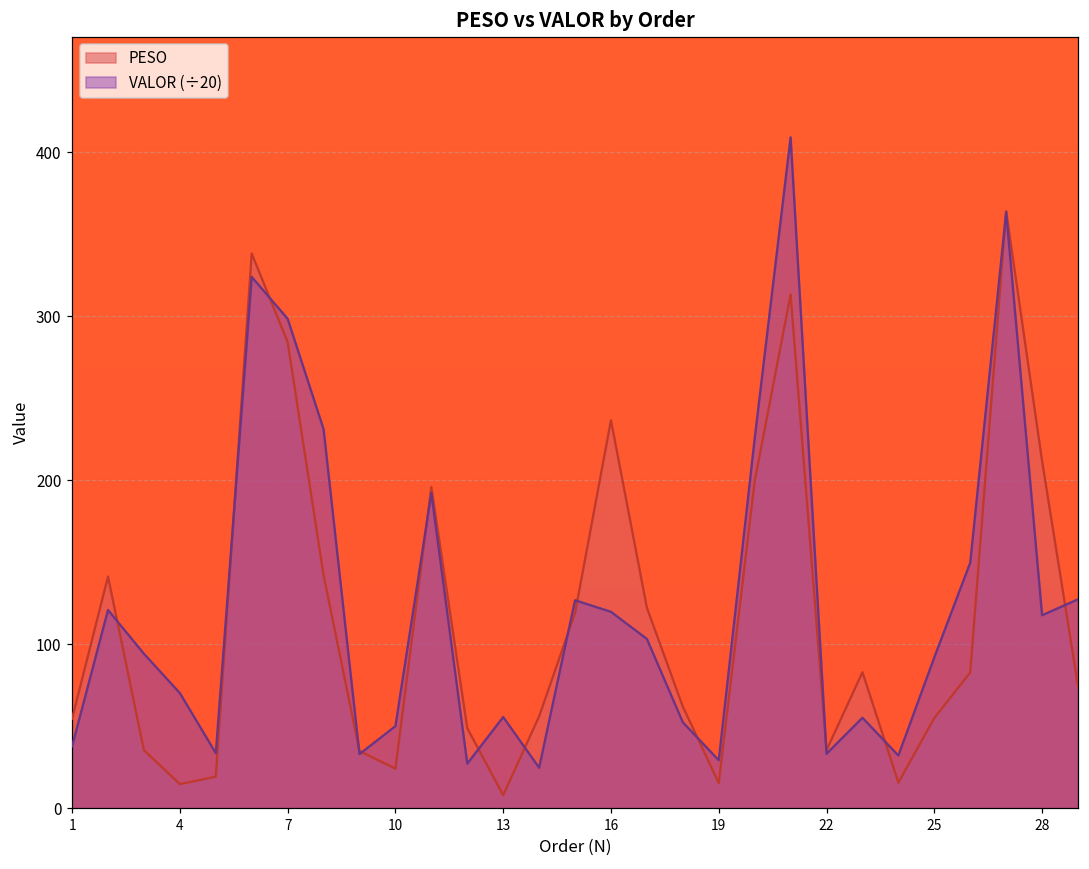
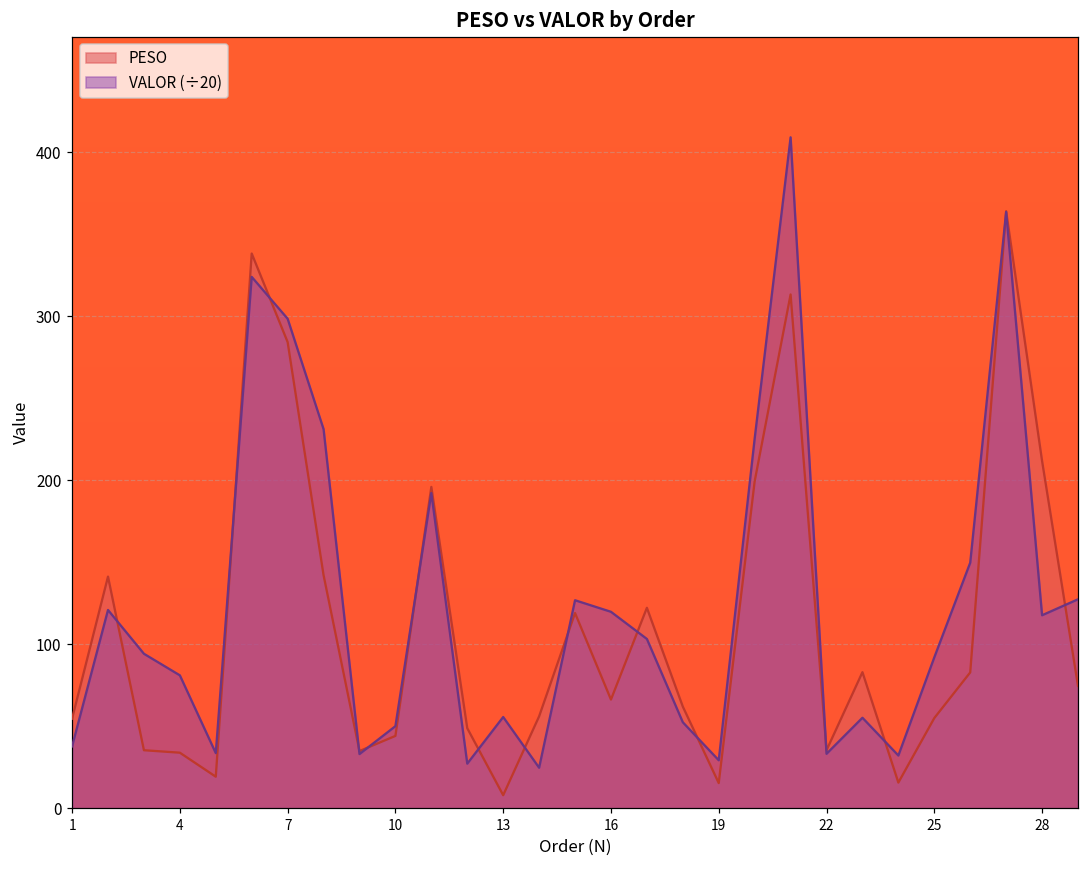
  {
    "PESO": {
      "1": 55,
-     "4": 15,
+     "4": 34,
      "7": 284,
-     "10": 24,
+     "10": 44,
      "13": 8,
-     "16": 237,
+     "16": 66,
      "19": 15,
      "22": 35,
      "25": 55,
      "28": 212
    },
    "VALOR (÷20)": {
      "1": 38,
-     "4": 70,
+     "4": 81,
      "7": 298,
      "10": 50,
      "13": 56,
      "16": 120,
      "19": 29,
      "22": 33,
      "25": 92,
      "28": 118
    }
  }
